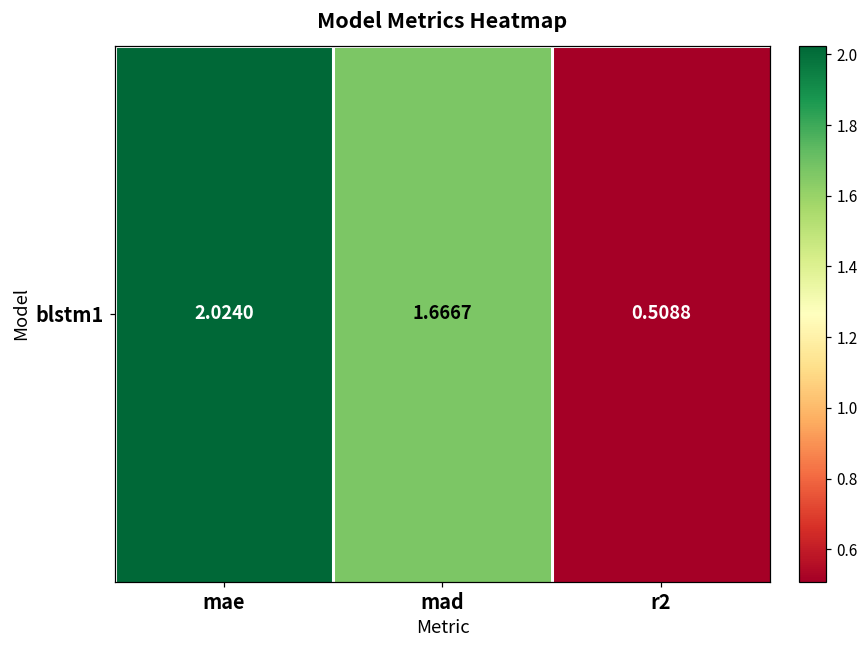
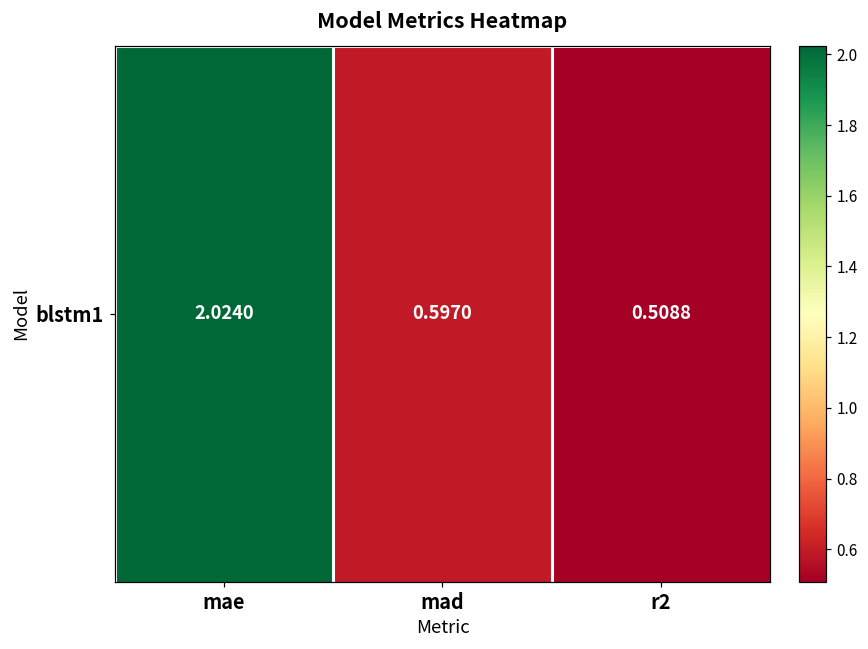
  {
    "blstm1": {
      "mae": 2.0240,
-     "mad": 1.6667,
+     "mad": 0.5970,
      "r2": 0.5088
    }
  }
